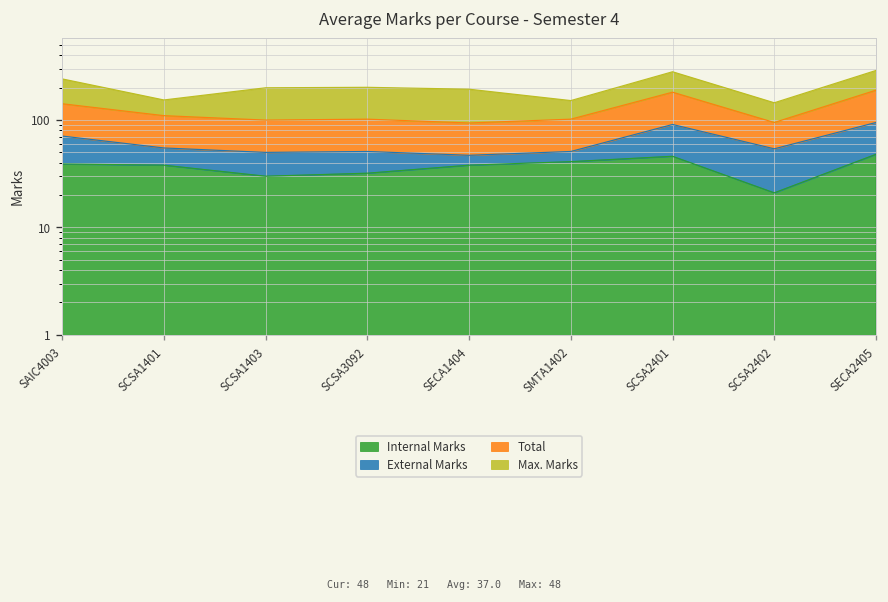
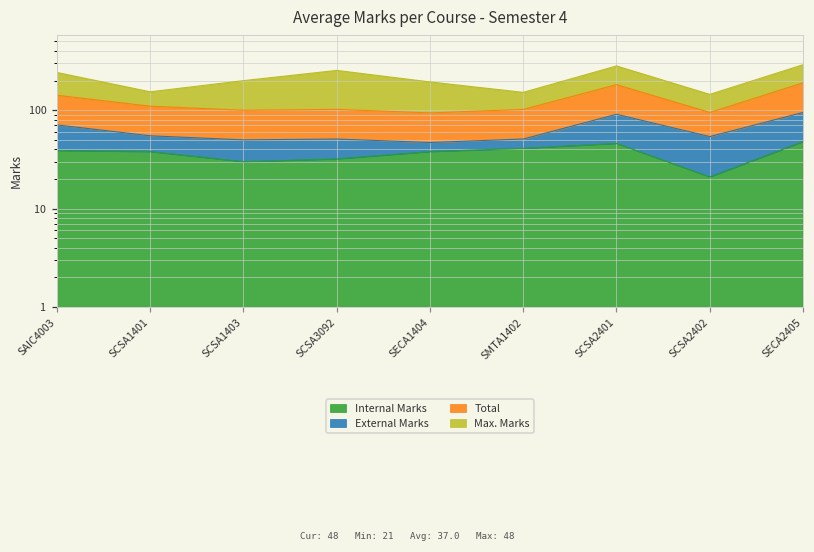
  {
    "Internal Marks": {
      "SAIC4003": 40,
      "SCSA1401": 38,
      "SCSA1403": 30,
      "SCSA3092": 32,
      "SECA1404": 38,
      "SMTA1402": 40,
      "SCSA2401": 50,
      "SCSA2402": 21,
      "SECA2405": 50
    },
    "External Marks": {
      "SAIC4003": 32,
      "SCSA1401": 17,
      "SCSA1403": 20,
      "SCSA3092": 19,
      "SECA1404": 9,
      "SMTA1402": 10,
      "SCSA2401": 50,
      "SCSA2402": 33,
      "SECA2405": 50
    },
    "Total": {
      "SAIC4003": 70,
      "SCSA1401": 60,
      "SCSA1403": 50,
      "SCSA3092": 50,
      "SECA1404": 50,
      "SMTA1402": 50,
      "SCSA2401": 90,
      "SCSA2402": 40,
      "SECA2405": 100
    },
    "Max. Marks": {
      "SAIC4003": 100,
      "SCSA1401": 40,
      "SCSA1403": 100,
-     "SCSA3092": 100,
+     "SCSA3092": 150,
      "SECA1404": 100,
      "SMTA1402": 50,
      "SCSA2401": 100,
      "SCSA2402": 50,
      "SECA2405": 100
    }
  }
